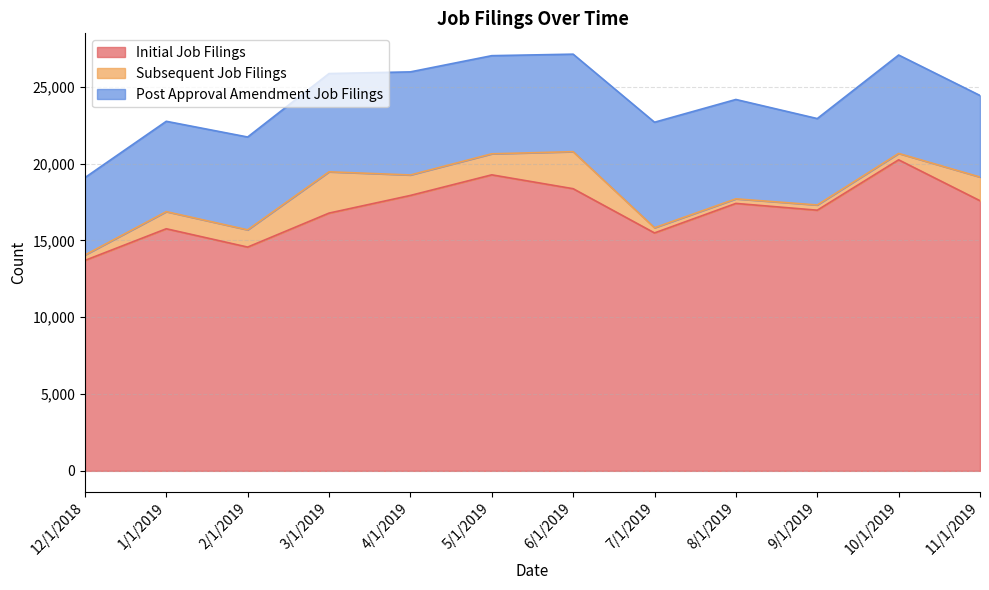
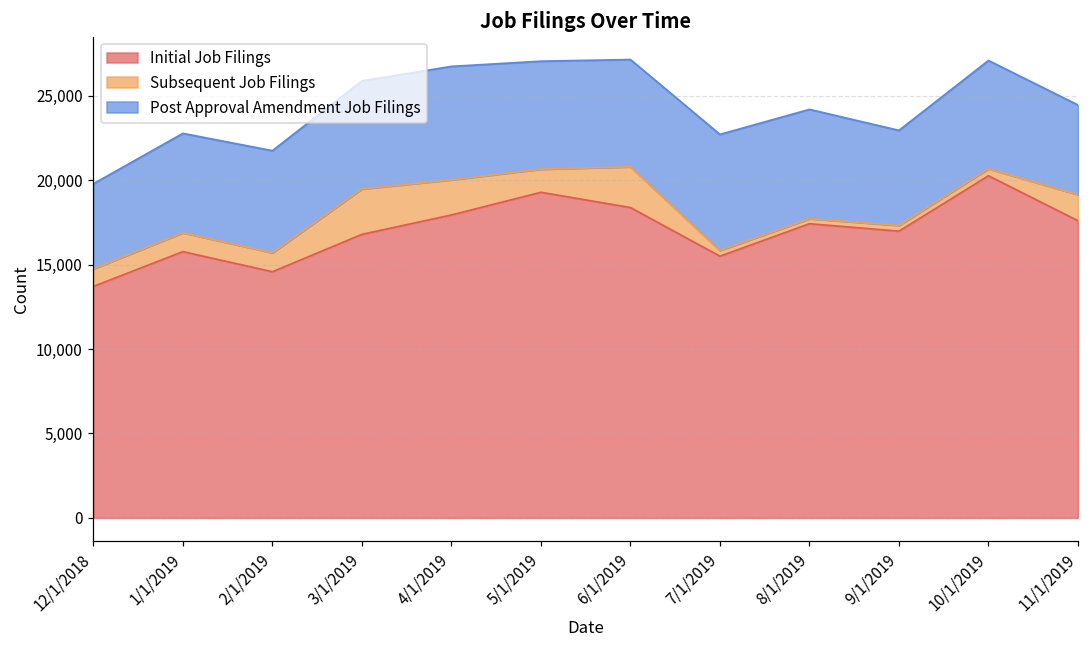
  {
    "Initial Job Filings": {
      "12/1/2018": "13,700",
      "1/1/2019": "15,800",
      "2/1/2019": "14,600",
      "3/1/2019": "16,800",
      "4/1/2019": "17,900",
      "5/1/2019": "19,300",
      "6/1/2019": "18,400",
      "7/1/2019": "15,500",
      "8/1/2019": "17,400",
      "9/1/2019": "17,000",
      "10/1/2019": "20,300",
      "11/1/2019": "17,600"
    },
    "Subsequent Job Filings": {
-     "12/1/2018": "400",
+     "12/1/2018": "1,000",
      "1/1/2019": "1,100",
      "2/1/2019": "1,100",
      "3/1/2019": "2,700",
-     "4/1/2019": "1,300",
+     "4/1/2019": "2,100",
      "5/1/2019": "1,400",
      "6/1/2019": "2,400",
      "7/1/2019": "300",
      "8/1/2019": "300",
      "9/1/2019": "300",
      "10/1/2019": "400",
      "11/1/2019": "1,500"
    },
    "Post Approval Amendment Job Filings": {
      "12/1/2018": "5,000",
      "1/1/2019": "5,900",
      "2/1/2019": "6,000",
      "4/1/2019": "6,700",
      "5/1/2019": "6,400",
      "6/1/2019": "6,300",
      "7/1/2019": "6,900",
      "8/1/2019": "6,500",
      "9/1/2019": "5,600",
      "10/1/2019": "6,400",
      "11/1/2019": "5,300"
    }
  }
